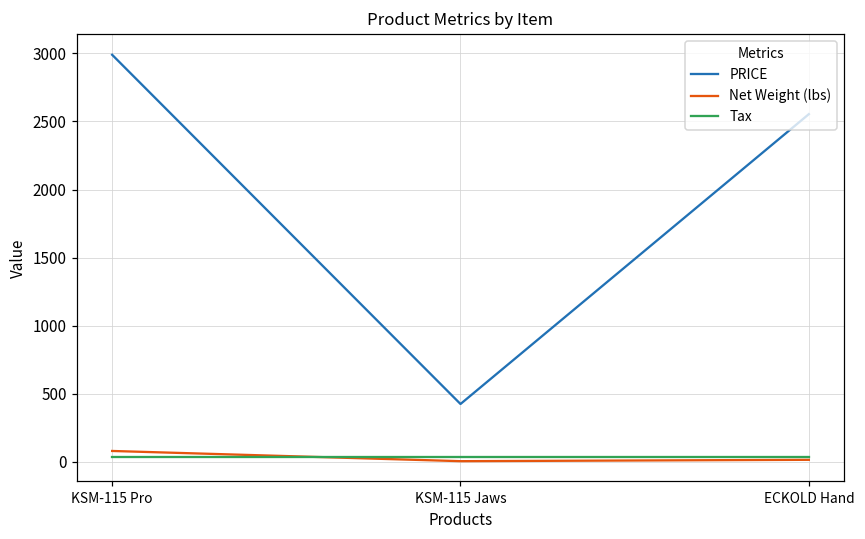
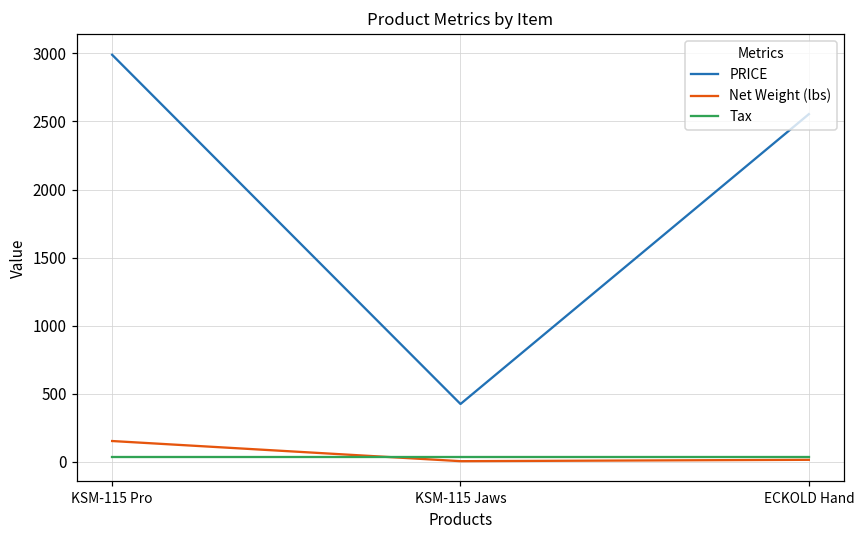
  {
    "PRICE": {
      "KSM-115 Pro": 2990,
      "KSM-115 Jaws": 430
    },
    "Net Weight (lbs)": {
-     "KSM-115 Pro": 80,
+     "KSM-115 Pro": 150,
      "KSM-115 Jaws": 10,
      "ECKOLD Hand": 20
    },
    "Tax": {
      "KSM-115 Pro": 40,
      "KSM-115 Jaws": 40,
      "ECKOLD Hand": 40
    }
  }
